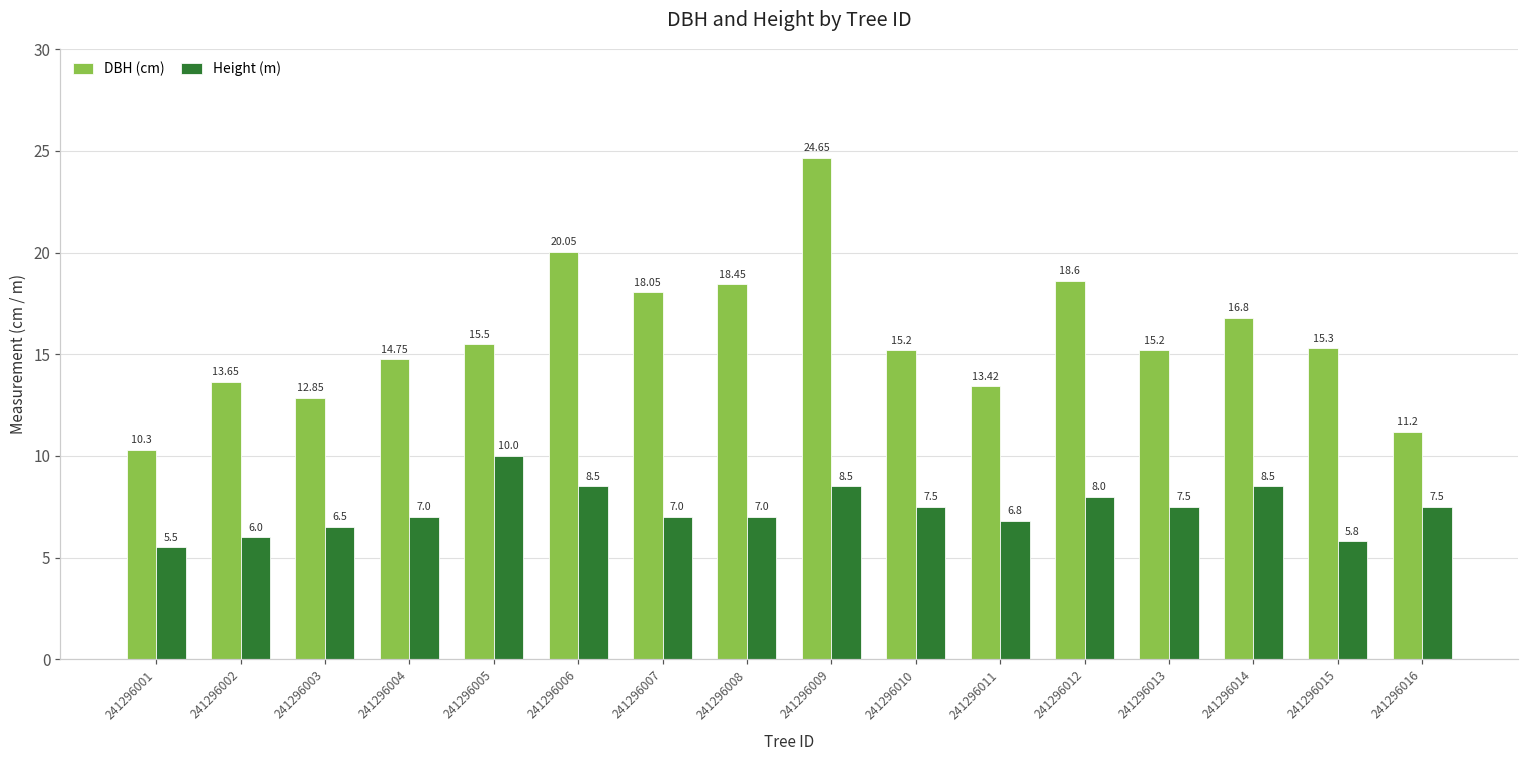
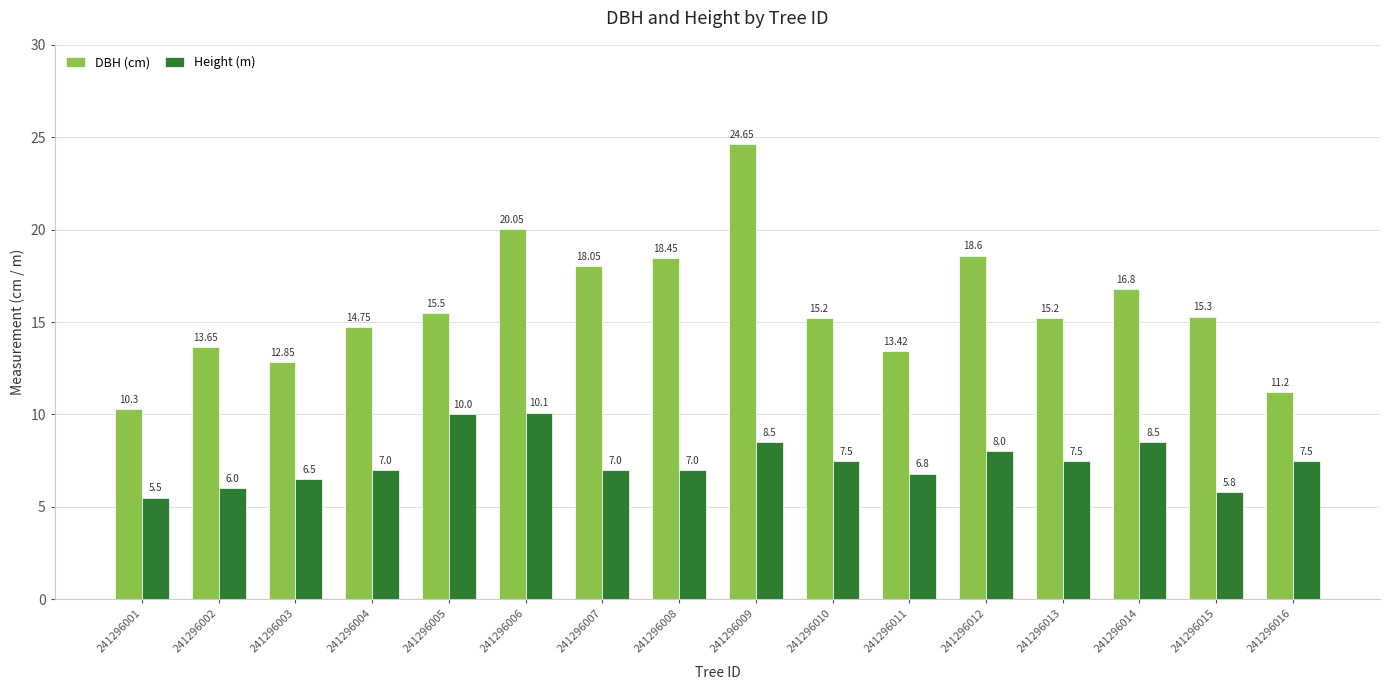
  {
    "DBH (cm)": {
      "241296001": 10.3,
      "241296002": 13.65,
      "241296003": 12.85,
      "241296004": 14.75,
      "241296005": 15.5,
      "241296006": 20.05,
      "241296007": 18.05,
      "241296008": 18.45,
      "241296009": 24.65,
      "241296010": 15.2,
      "241296011": 13.42,
      "241296012": 18.6,
      "241296013": 15.2,
      "241296014": 16.8,
      "241296015": 15.3,
      "241296016": 11.2
    },
    "Height (m)": {
      "241296001": 5.5,
      "241296002": 6.0,
      "241296003": 6.5,
      "241296004": 7.0,
      "241296005": 10.0,
-     "241296006": 8.5,
+     "241296006": 10.1,
      "241296007": 7.0,
      "241296008": 7.0,
      "241296009": 8.5,
      "241296010": 7.5,
      "241296011": 6.8,
      "241296012": 8.0,
      "241296013": 7.5,
      "241296014": 8.5,
      "241296015": 5.8,
      "241296016": 7.5
    }
  }
